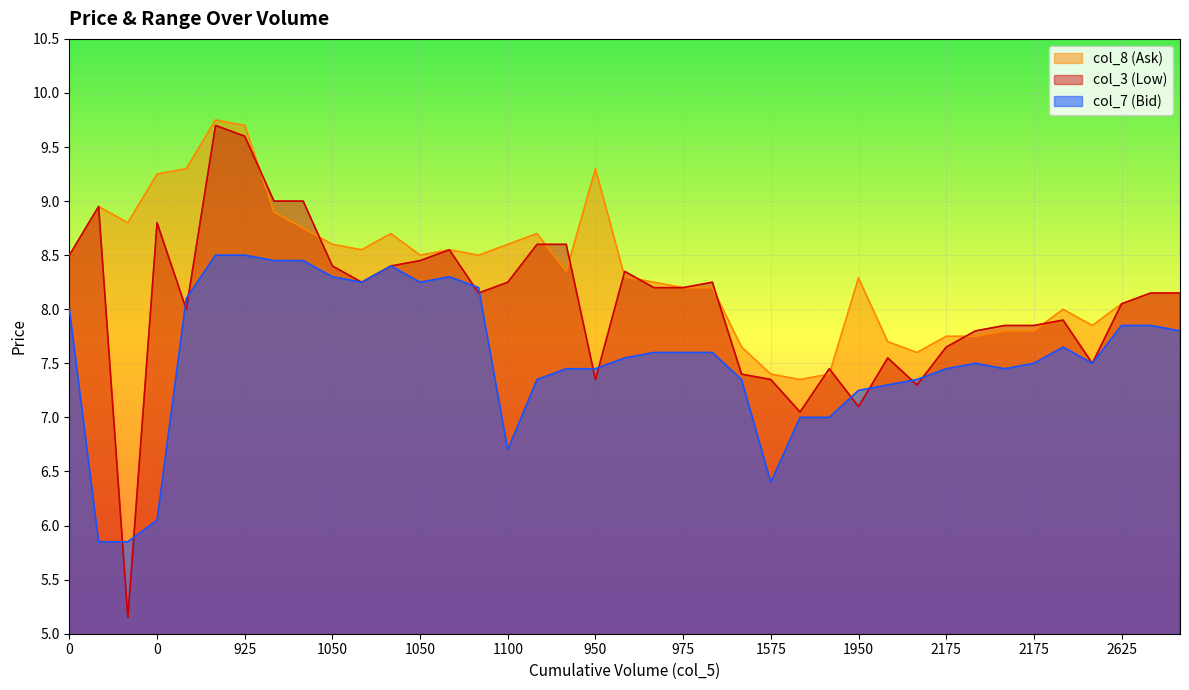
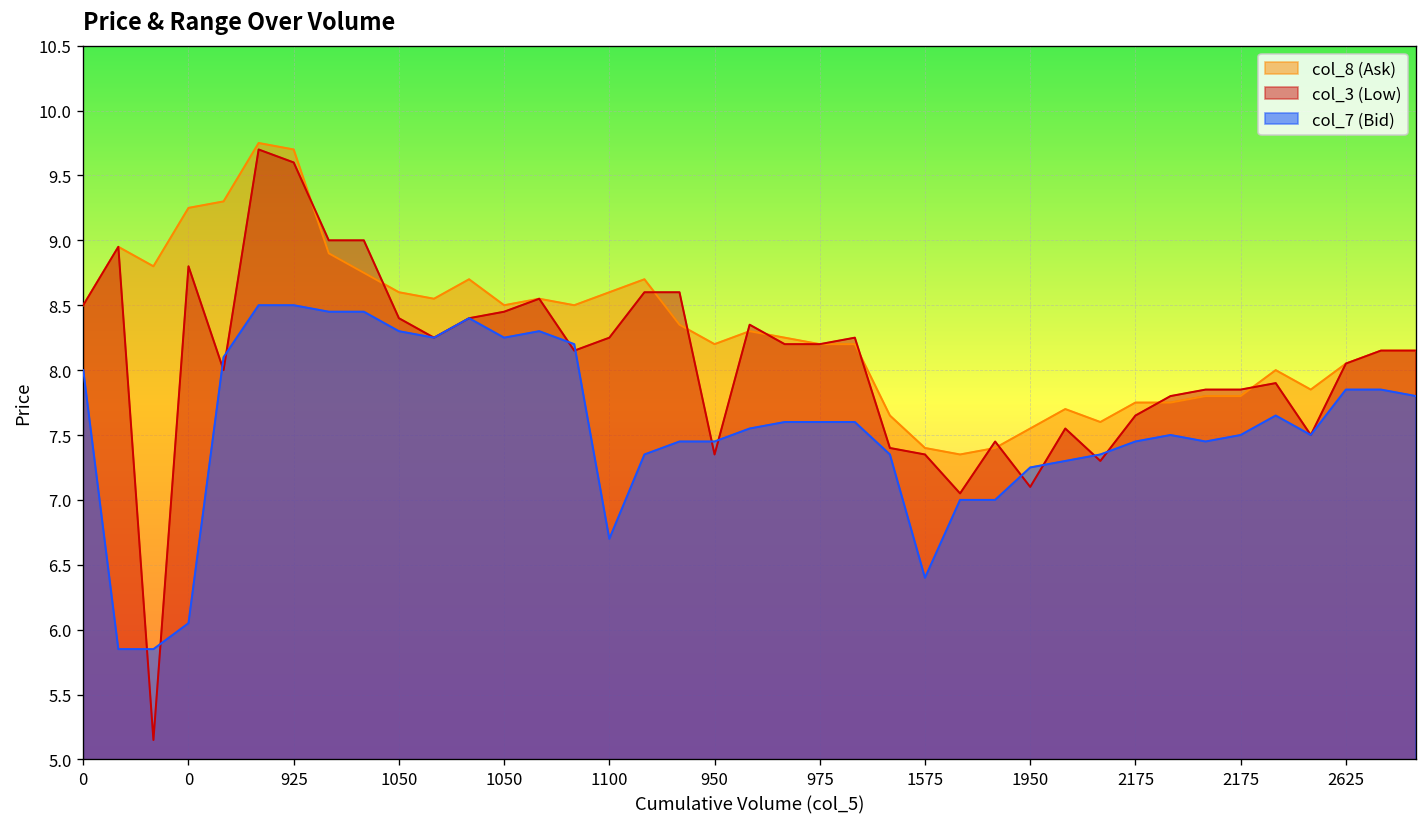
  {
    "col_8 (Ask)": {
      "925": 9.70,
      "1100": 8.60,
-     "950": 9.3,
+     "950": 8.2,
      "1575": 7.40,
-     "1950": 8.29
+     "1950": 7.55
    },
    "col_3 (Low)": {
      "925": 9.60,
      "1100": 8.25,
      "950": 7.35,
      "1575": 7.35,
      "1950": 7.10
    },
    "col_7 (Bid)": {
      "925": 8.50,
      "1100": 6.70,
      "950": 7.45,
      "975": 7.60,
      "1575": 6.40,
      "1950": 7.25,
      "2625": 7.85
    }
  }
